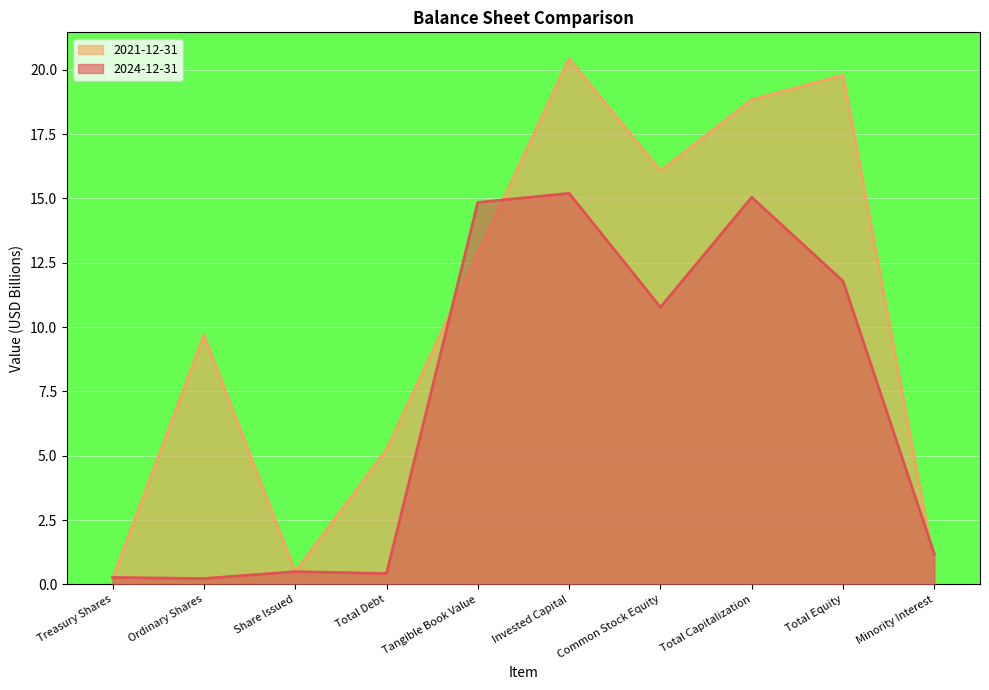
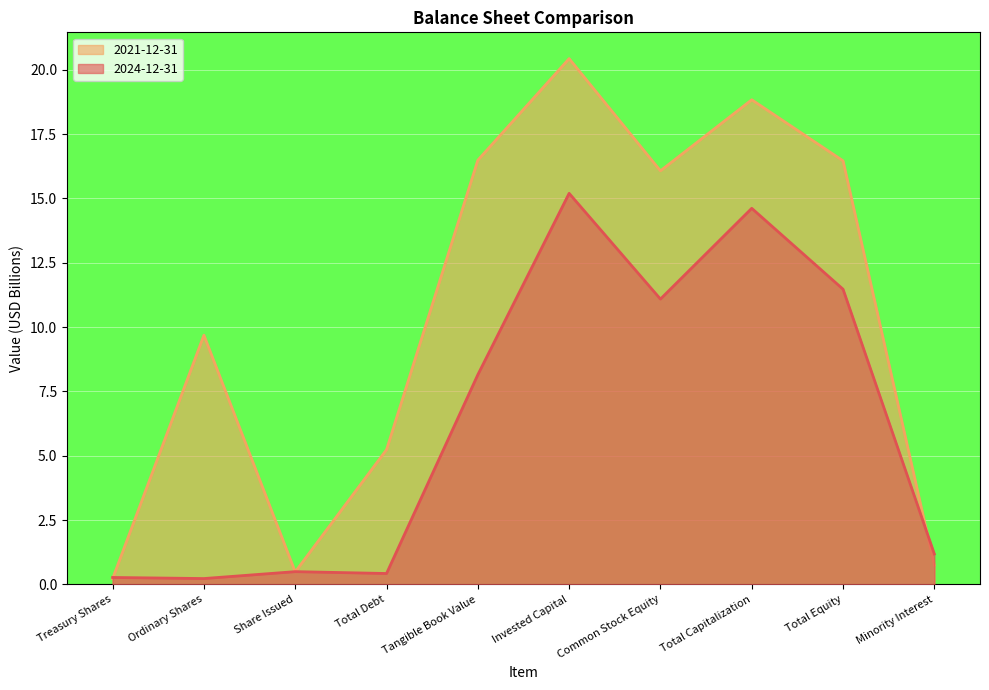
  {
    "2021-12-31": {
      "Ordinary Shares": 9.7,
      "Total Debt": 5.2,
-     "Tangible Book Value": 12.8,
+     "Tangible Book Value": 16.5,
      "Invested Capital": 20.4,
      "Common Stock Equity": 16.1,
      "Total Capitalization": 18.8,
-     "Total Equity": 19.8,
+     "Total Equity": 16.5,
      "Minority Interest": 0.7
    },
    "2024-12-31": {
      "Ordinary Shares": 0.2,
      "Total Debt": 0.4,
-     "Tangible Book Value": 14.8,
+     "Tangible Book Value": 8.1,
      "Invested Capital": 15.2,
-     "Common Stock Equity": 10.8,
-     "Total Capitalization": 15.0,
-     "Total Equity": 11.8,
+     "Common Stock Equity": 11.1,
+     "Total Capitalization": 14.6,
+     "Total Equity": 11.5,
      "Minority Interest": 1.2
    }
  }
